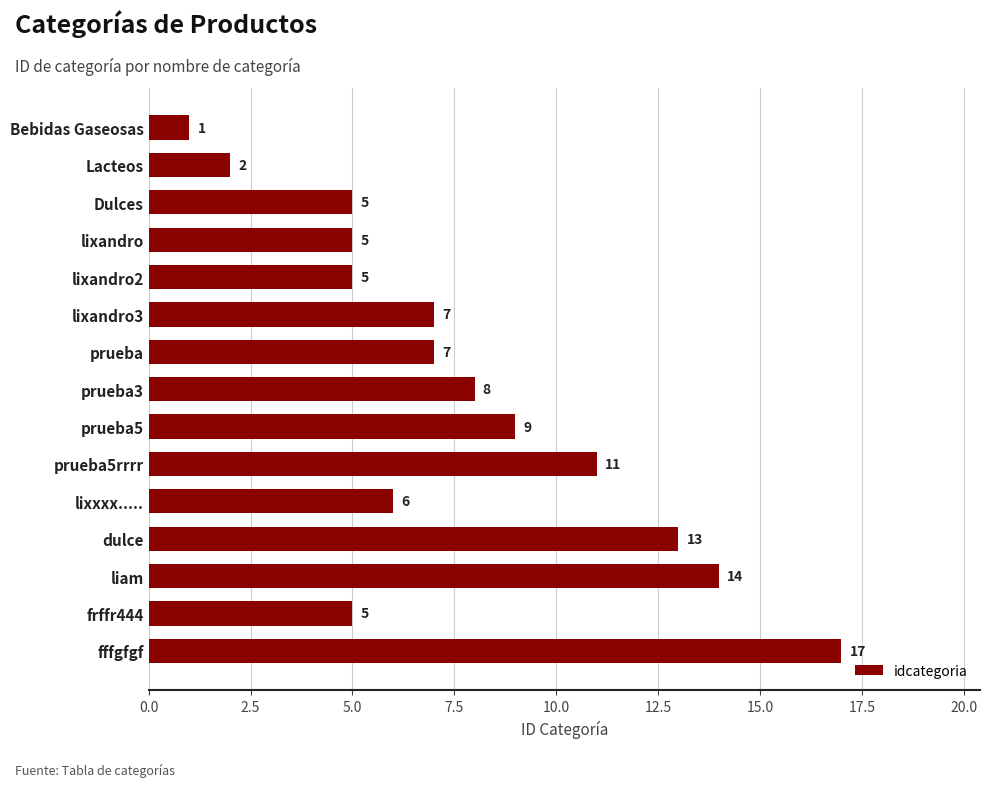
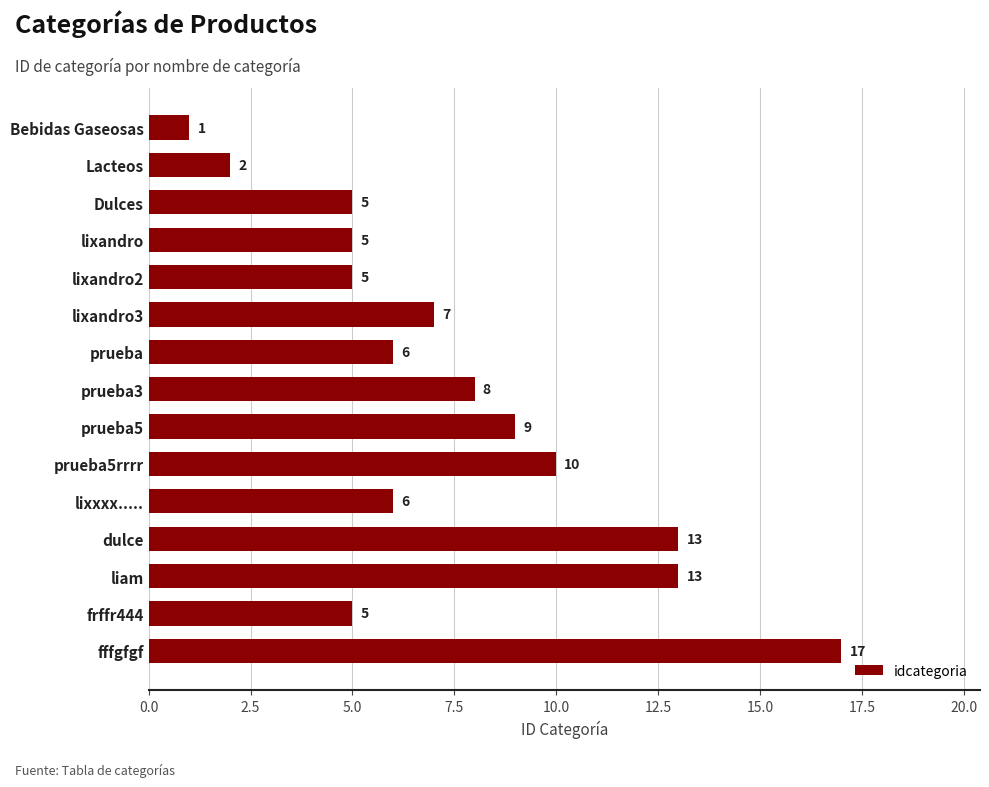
  {
    "Bebidas Gaseosas": 1,
    "Lacteos": 2,
    "Dulces": 5,
    "lixandro": 5,
    "lixandro2": 5,
    "lixandro3": 7,
-   "prueba": 7,
+   "prueba": 6,
    "prueba3": 8,
    "prueba5": 9,
-   "prueba5rrrr": 11,
+   "prueba5rrrr": 10,
    "lixxxx.....": 6,
    "dulce": 13,
-   "liam": 14,
+   "liam": 13,
    "frffr444": 5,
    "fffgfgf": 17
  }
